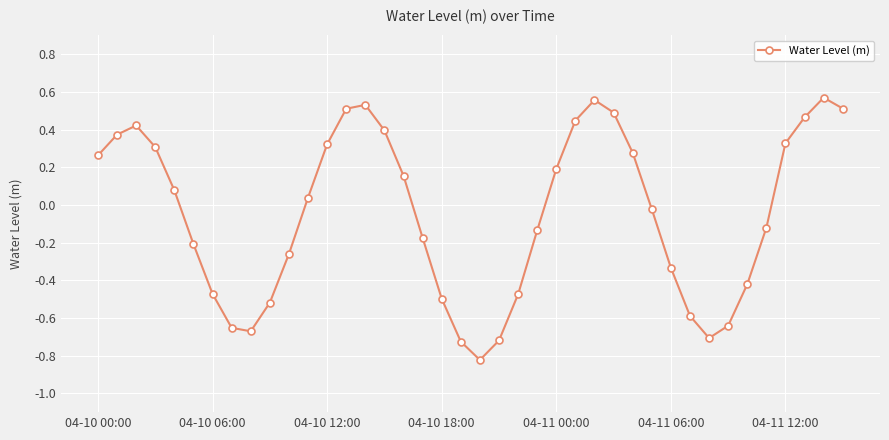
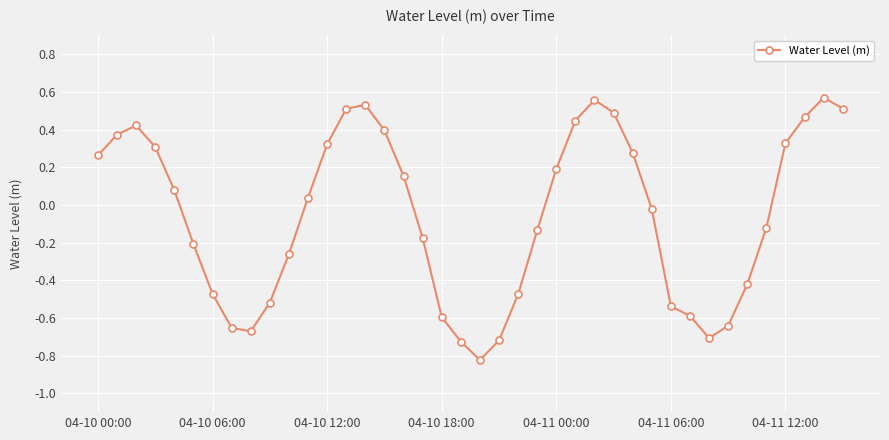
  {
    "04-10 00:00": 0.26,
    "04-10 06:00": -0.47,
    "04-10 12:00": 0.32,
-   "04-10 18:00": -0.50,
+   "04-10 18:00": -0.60,
    "04-11 00:00": 0.19,
-   "04-11 06:00": -0.33,
+   "04-11 06:00": -0.54,
    "04-11 12:00": 0.33
  }
